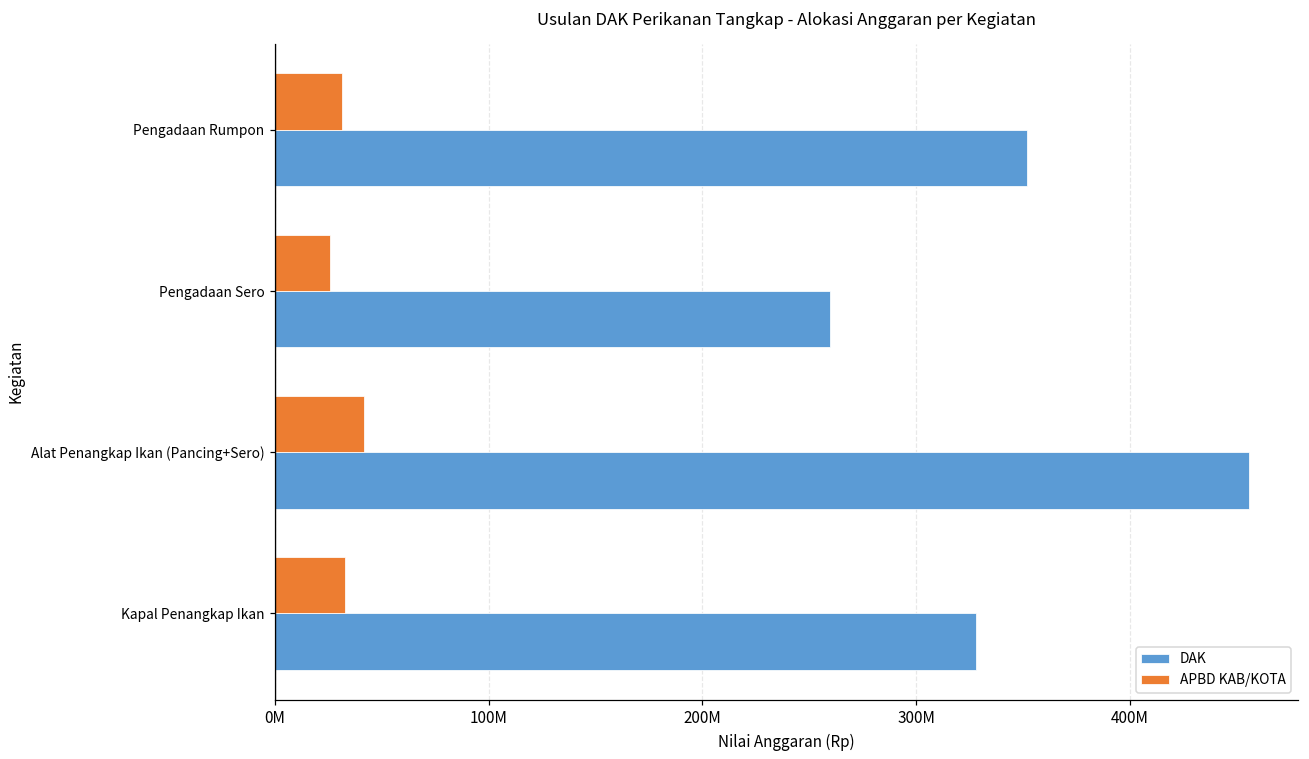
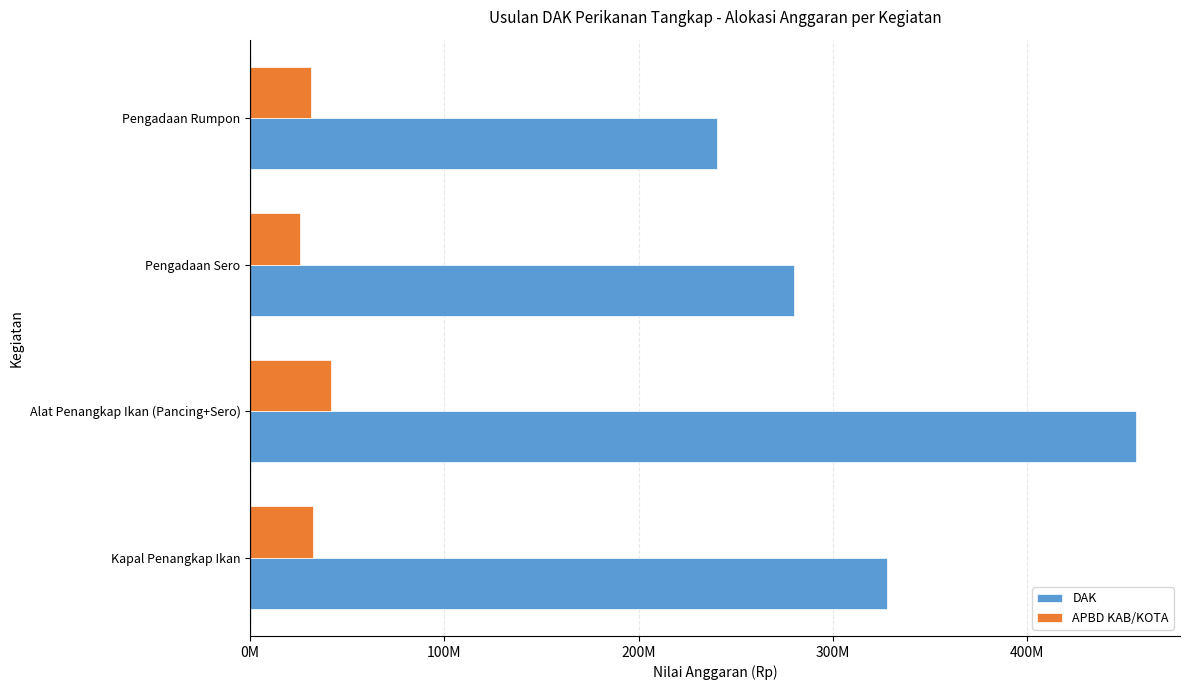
  {
    "DAK": {
-     "Pengadaan Rumpon": 352000000,
-     "Pengadaan Sero": 260000000,
+     "Pengadaan Rumpon": 240000000,
+     "Pengadaan Sero": 280000000,
      "Alat Penangkap Ikan (Pancing+Sero)": 456000000,
      "Kapal Penangkap Ikan": 328000000
    },
    "APBD KAB/KOTA": {
      "Pengadaan Rumpon": 32000000,
      "Pengadaan Sero": 25000000,
      "Alat Penangkap Ikan (Pancing+Sero)": 41000000,
      "Kapal Penangkap Ikan": 33000000
    }
  }
